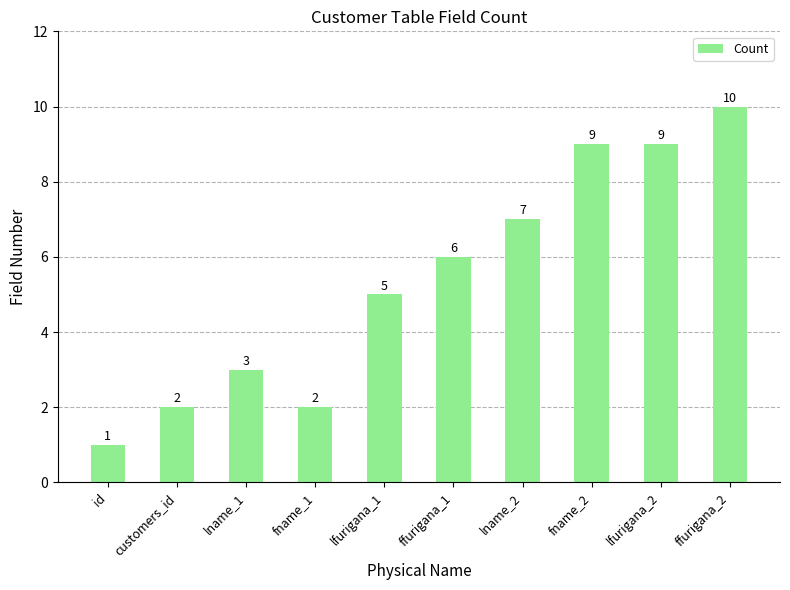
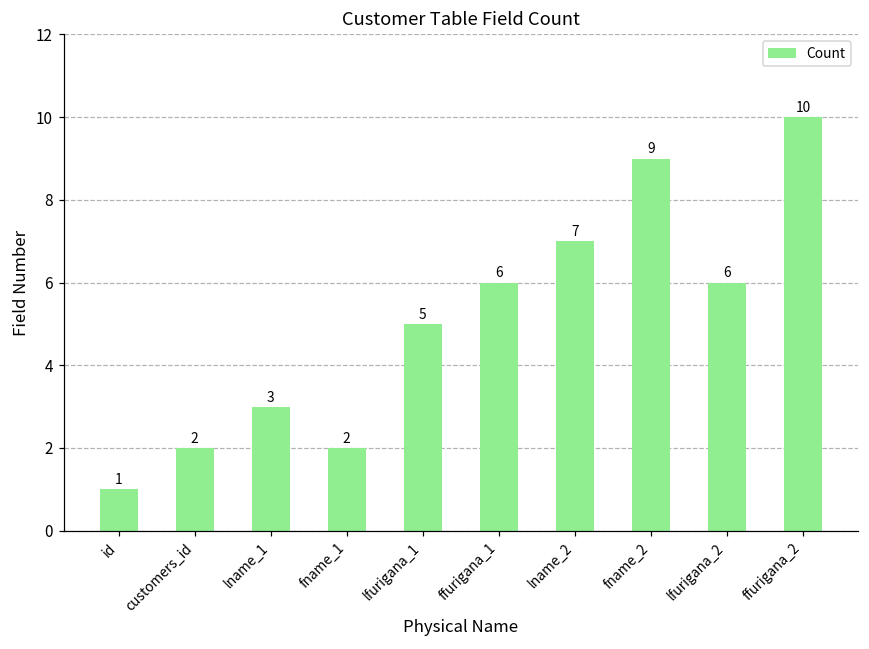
  {
    "id": 1,
    "customers_id": 2,
    "lname_1": 3,
    "fname_1": 2,
    "lfurigana_1": 5,
    "ffurigana_1": 6,
    "lname_2": 7,
    "fname_2": 9,
-   "lfurigana_2": 9,
+   "lfurigana_2": 6,
    "ffurigana_2": 10
  }
